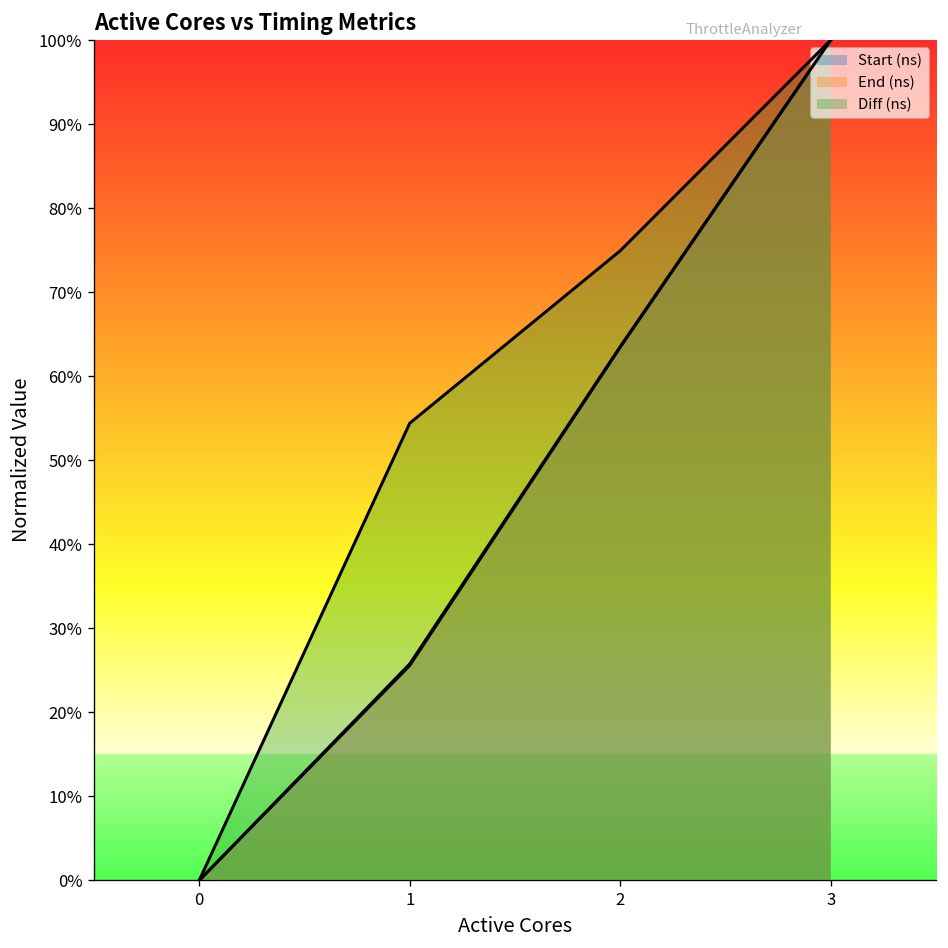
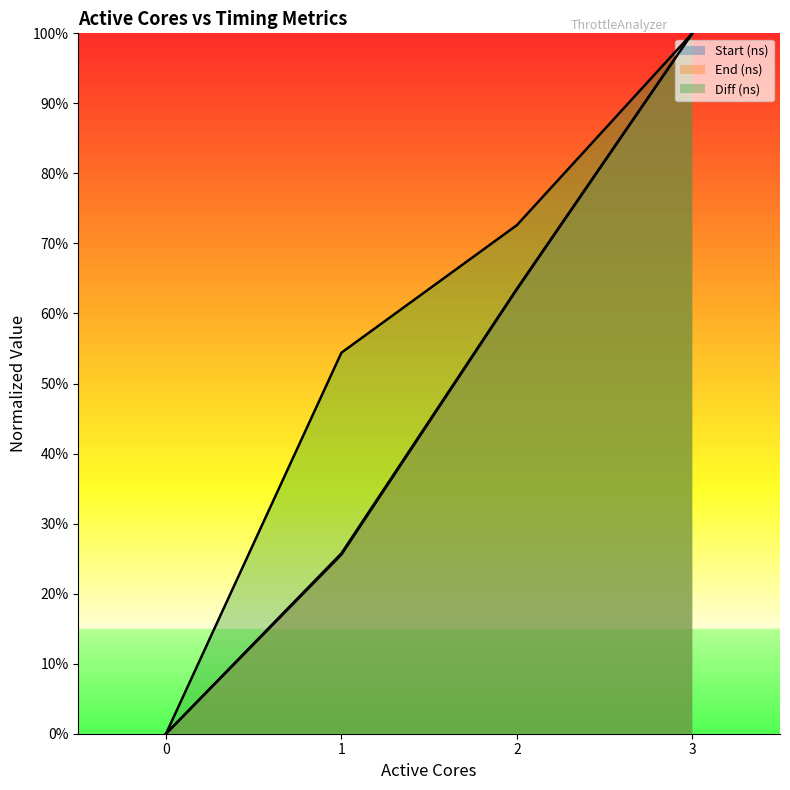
  {
    "Diff (ns)": {
      "1": "54%",
-     "2": "75%"
+     "2": "73%"
    }
  }
